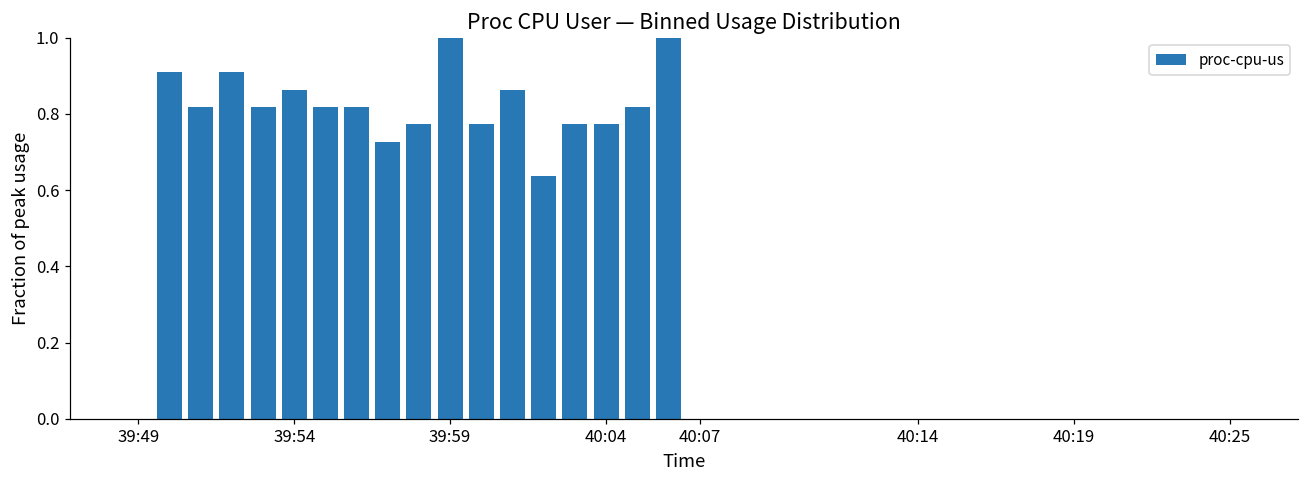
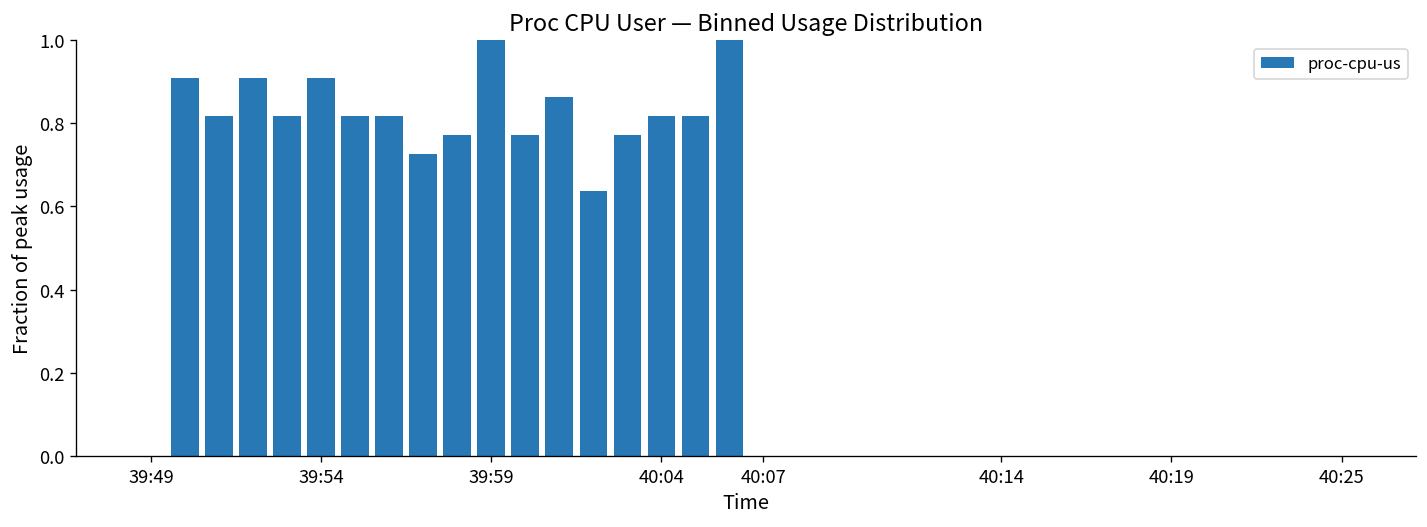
  {
    "39:49": 0.00,
-   "39:54": 0.86,
+   "39:54": 0.91,
    "39:59": 1.00,
-   "40:04": 0.77,
+   "40:04": 0.82,
    "40:07": 0.00,
    "40:14": 0.00,
    "40:19": 0.00,
    "40:25": 0.00
  }
